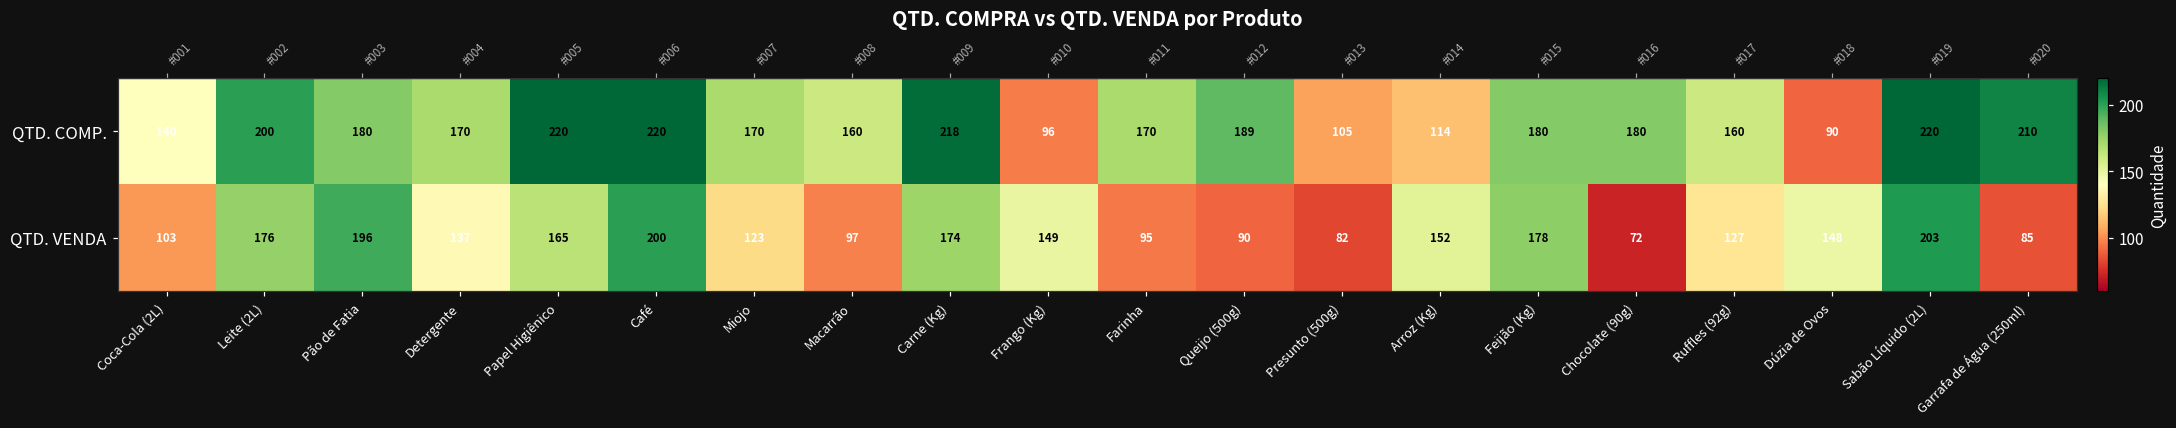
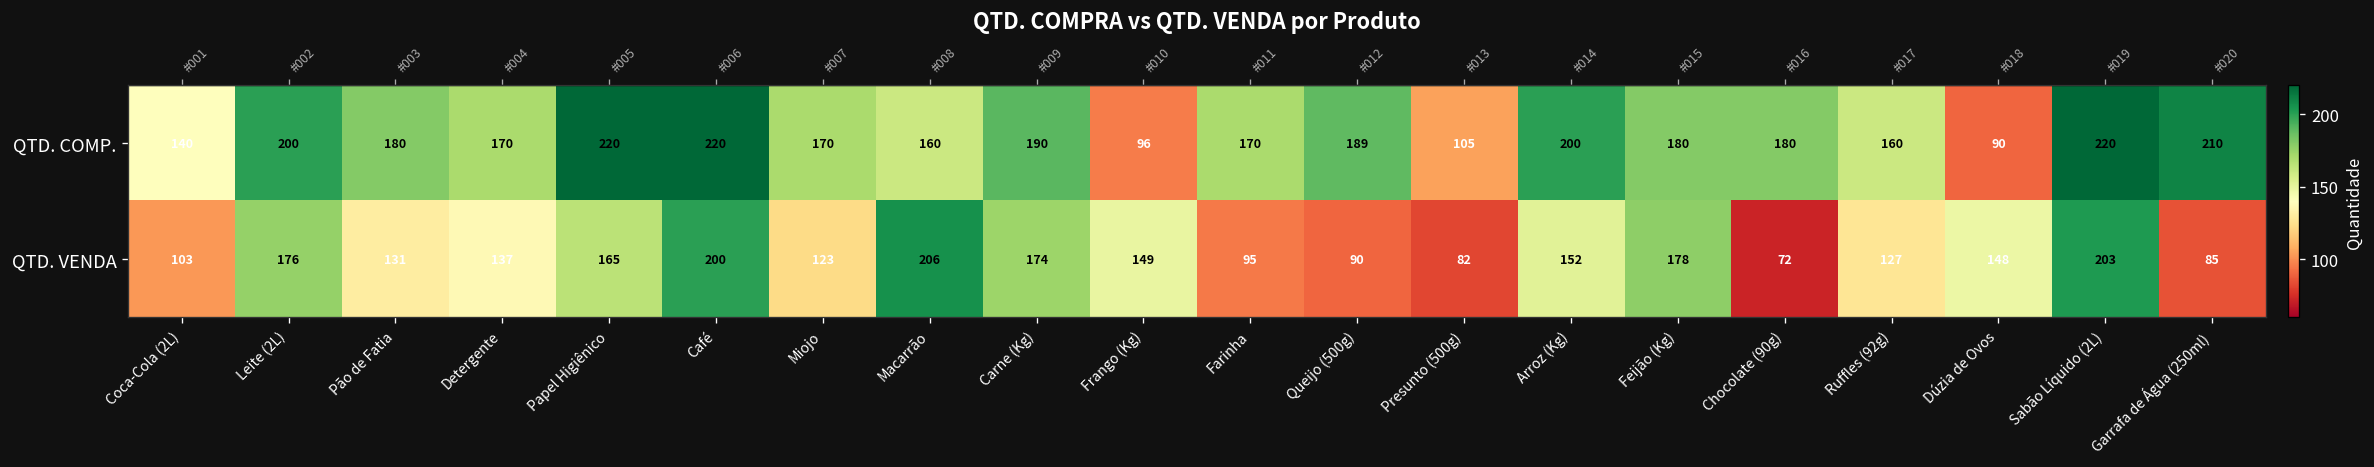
  {
    "QTD. COMP.": {
      "Coca-Cola (2L)": 140,
      "Leite (2L)": 200,
      "Pão de Fatia": 180,
      "Detergente": 170,
      "Papel Higiênico": 220,
      "Café": 220,
      "Miojo": 170,
      "Macarrão": 160,
-     "Carne (Kg)": 218,
+     "Carne (Kg)": 190,
      "Frango (Kg)": 96,
      "Farinha": 170,
      "Queijo (500g)": 189,
      "Presunto (500g)": 105,
-     "Arroz (Kg)": 114,
+     "Arroz (Kg)": 200,
      "Feijão (Kg)": 180,
      "Chocolate (90g)": 180,
      "Ruffles (92g)": 160,
      "Dúzia de Ovos": 90,
      "Sabão Líquido (2L)": 220,
      "Garrafa de Água (250ml)": 210
    },
    "QTD. VENDA": {
      "Coca-Cola (2L)": 103,
      "Leite (2L)": 176,
-     "Pão de Fatia": 196,
+     "Pão de Fatia": 131,
      "Detergente": 137,
      "Papel Higiênico": 165,
      "Café": 200,
      "Miojo": 123,
-     "Macarrão": 97,
+     "Macarrão": 206,
      "Carne (Kg)": 174,
      "Frango (Kg)": 149,
      "Farinha": 95,
      "Queijo (500g)": 90,
      "Presunto (500g)": 82,
      "Arroz (Kg)": 152,
      "Feijão (Kg)": 178,
      "Chocolate (90g)": 72,
      "Ruffles (92g)": 127,
      "Dúzia de Ovos": 148,
      "Sabão Líquido (2L)": 203,
      "Garrafa de Água (250ml)": 85
    }
  }
